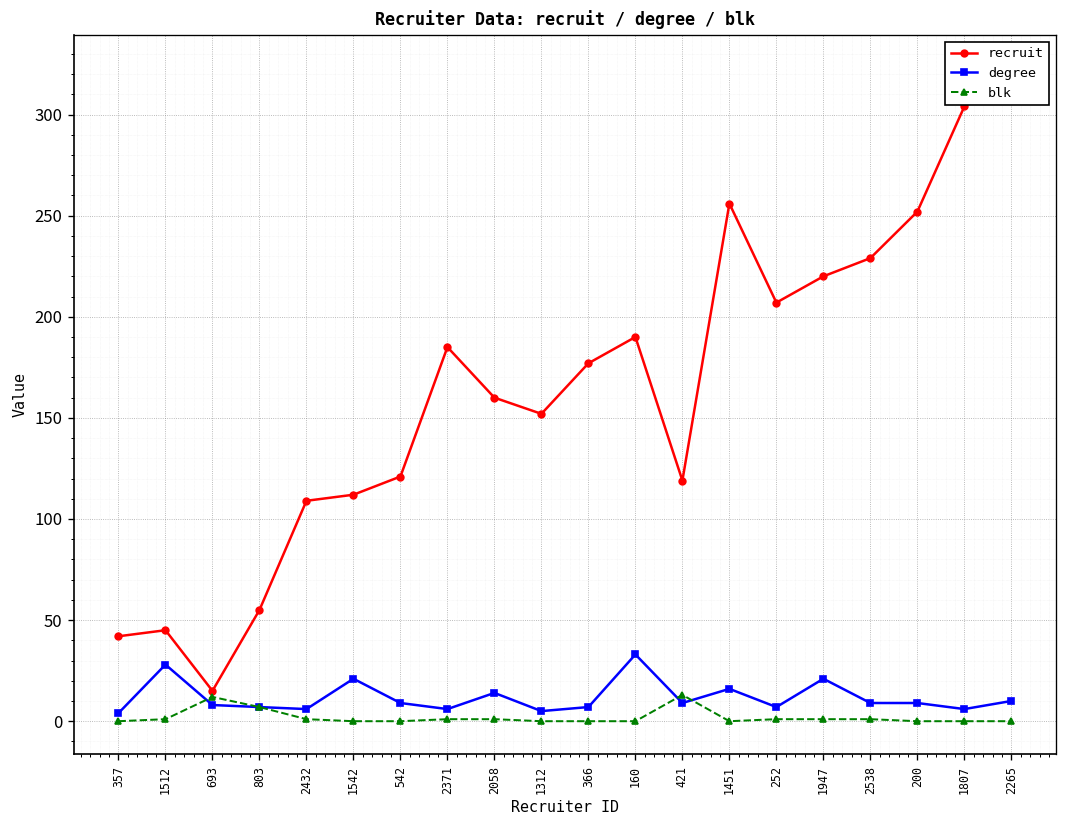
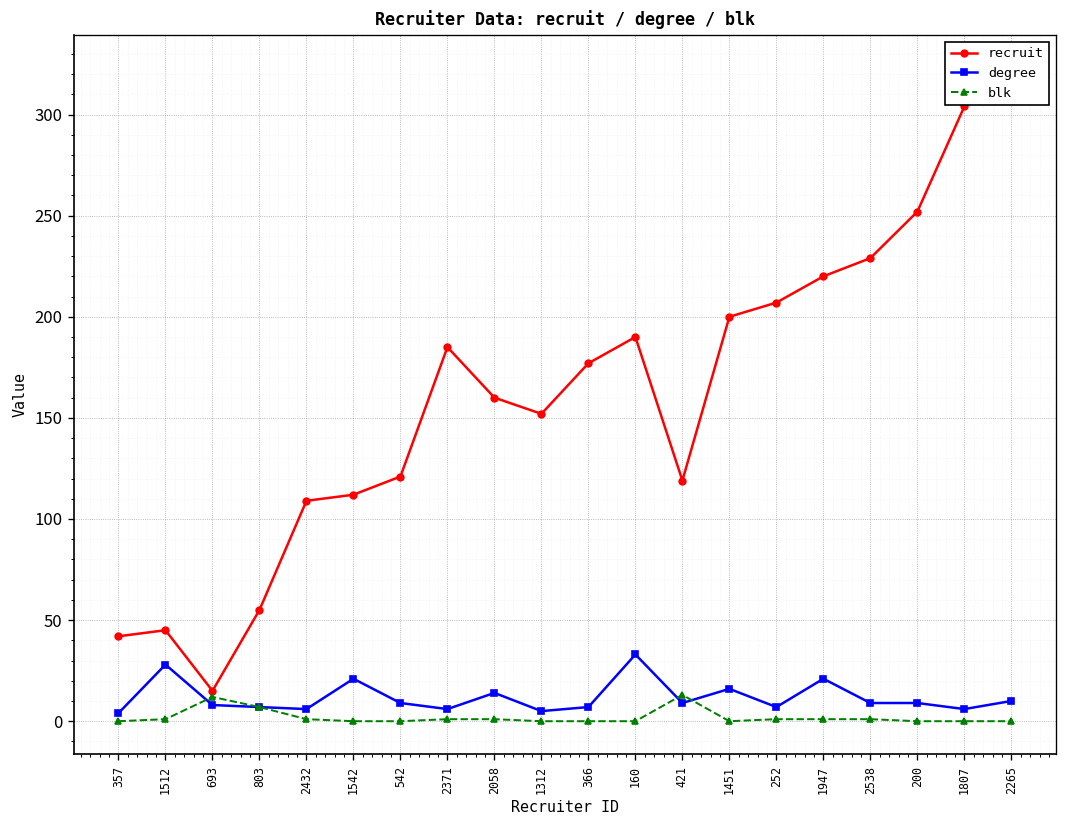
  {
    "recruit": {
      "357": 42,
      "1512": 45,
      "693": 15,
      "803": 55,
      "2432": 109,
      "1542": 112,
      "542": 121,
      "2371": 185,
      "2058": 160,
      "1312": 152,
      "366": 177,
      "160": 190,
      "421": 119,
-     "1451": 256,
+     "1451": 200,
      "252": 207,
      "1947": 220,
      "2538": 229,
      "200": 252,
      "1807": 304
    },
    "degree": {
      "357": 4,
      "1512": 28,
      "693": 8,
      "2432": 6,
      "1542": 21,
      "542": 9,
      "2371": 6,
      "2058": 14,
      "1312": 5,
      "366": 7,
      "160": 33,
      "421": 9,
      "1451": 16,
      "252": 7,
      "1947": 21,
      "2538": 9,
      "200": 9,
      "1807": 6,
      "2265": 10
    },
    "blk": {
      "357": 0,
      "1512": 1,
      "693": 12,
      "2432": 1,
      "1542": 0,
      "542": 0,
      "2371": 1,
      "2058": 1,
      "1312": 0,
      "366": 0,
      "160": 0,
      "421": 13,
      "1451": 0,
      "252": 1,
      "1947": 1,
      "2538": 1,
      "200": 0,
      "1807": 0,
      "2265": 0
    }
  }
